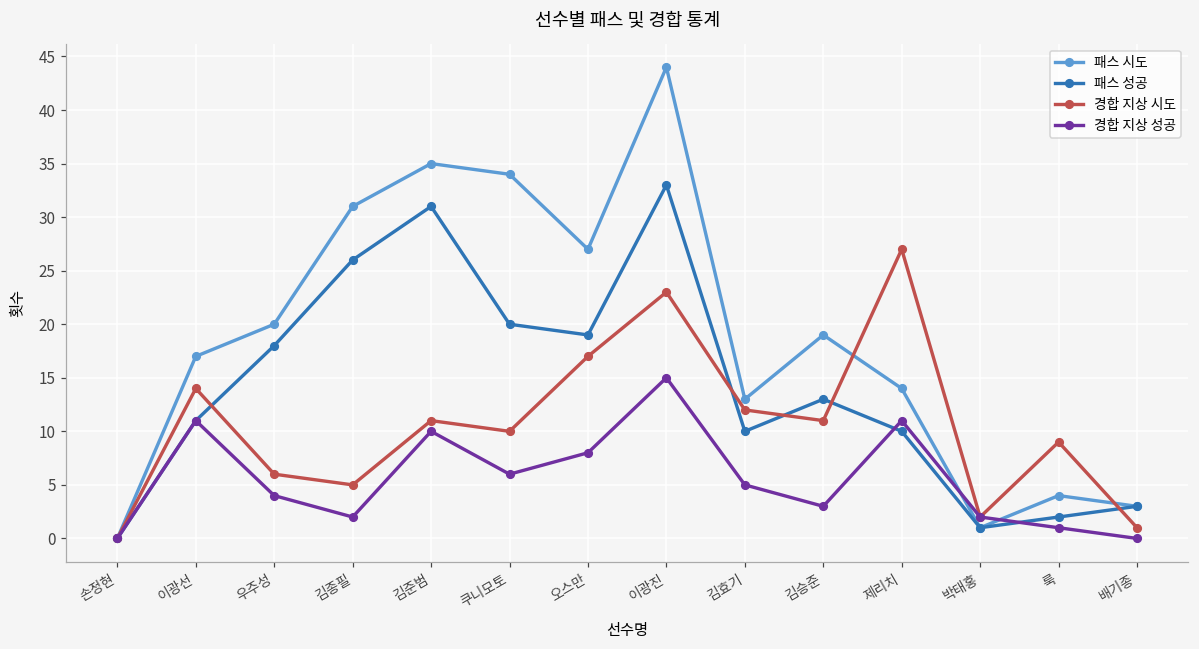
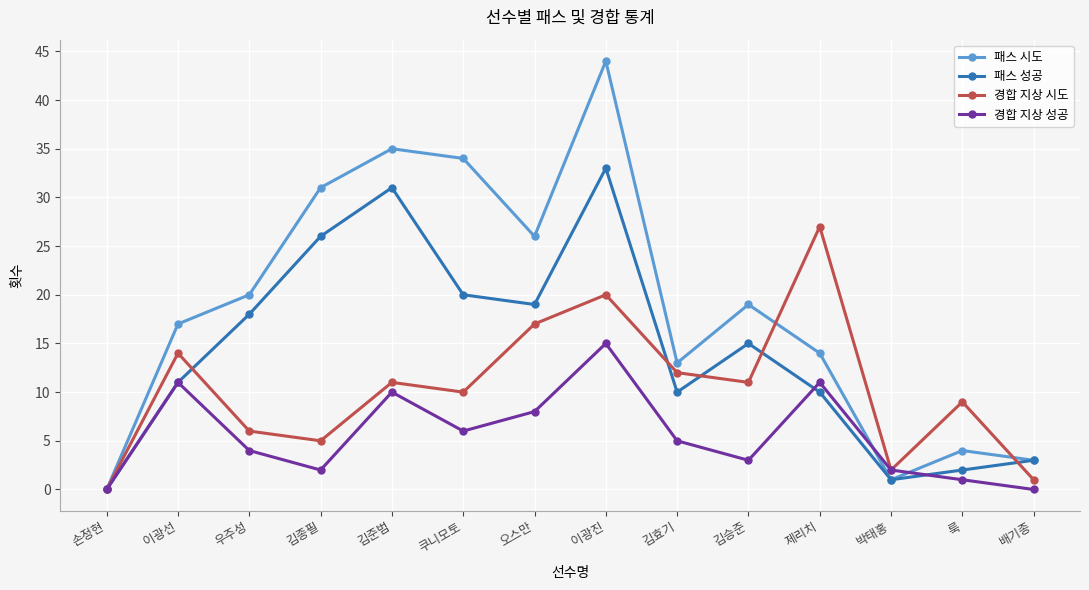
  {
    "패스 시도": {
      "이광선": 17,
      "우주성": 20,
      "김종필": 31,
      "김준범": 35,
      "쿠니모토": 34,
-     "오스만": 27,
+     "오스만": 26,
      "이광진": 44,
      "김효기": 13,
      "김승준": 19,
      "제리치": 14,
      "룩": 4
    },
    "패스 성공": {
      "우주성": 18,
      "김종필": 26,
      "김준범": 31,
      "쿠니모토": 20,
      "오스만": 19,
      "이광진": 33,
      "김효기": 10,
-     "김승준": 13,
+     "김승준": 15,
      "제리치": 10,
      "룩": 2
    },
    "경합 지상 시도": {
      "이광선": 14,
      "우주성": 6,
      "김종필": 5,
      "김준범": 11,
      "쿠니모토": 10,
      "오스만": 17,
-     "이광진": 23,
+     "이광진": 20,
      "김효기": 12,
      "김승준": 11,
      "제리치": 27,
      "룩": 9,
      "배기종": 1
    },
    "경합 지상 성공": {
      "우주성": 4,
      "김종필": 2,
      "김준범": 10,
      "쿠니모토": 6,
      "오스만": 8,
      "이광진": 15,
      "김효기": 5,
      "김승준": 3,
      "제리치": 11,
      "룩": 1,
      "배기종": 0
    }
  }
